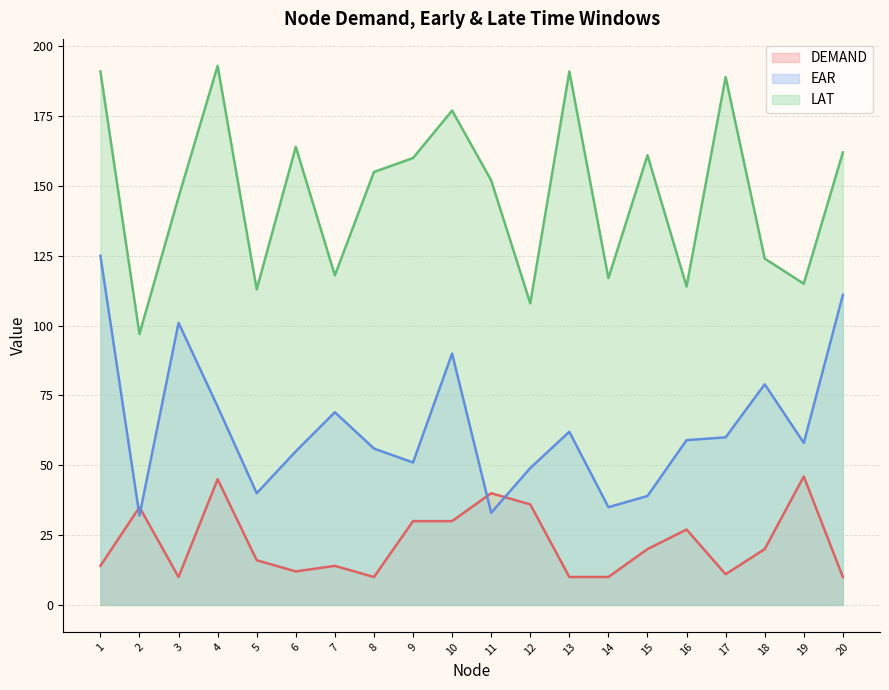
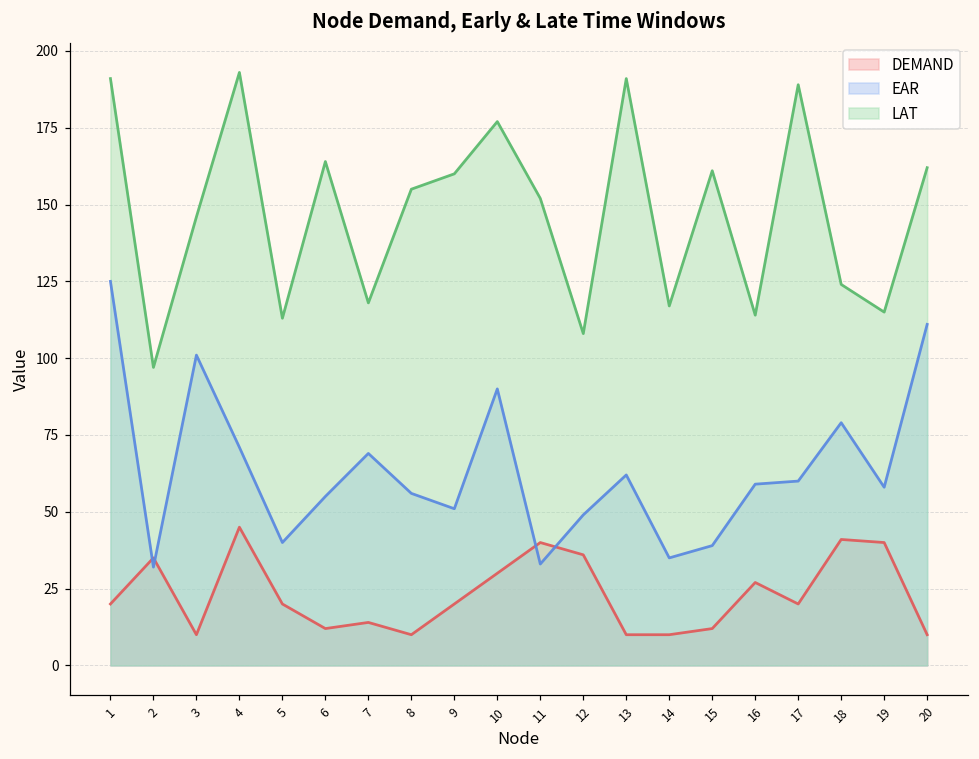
  {
    "DEMAND": {
-     "1": 14,
+     "1": 20,
      "2": 35,
      "3": 10,
      "4": 45,
-     "5": 16,
+     "5": 20,
      "6": 12,
      "7": 14,
      "8": 10,
-     "9": 30,
+     "9": 20,
      "10": 30,
      "11": 40,
      "12": 36,
      "13": 10,
      "14": 10,
-     "15": 20,
+     "15": 12,
      "16": 27,
-     "17": 11,
-     "18": 20,
-     "19": 46,
+     "17": 20,
+     "18": 41,
+     "19": 40,
      "20": 10
    }
  }
